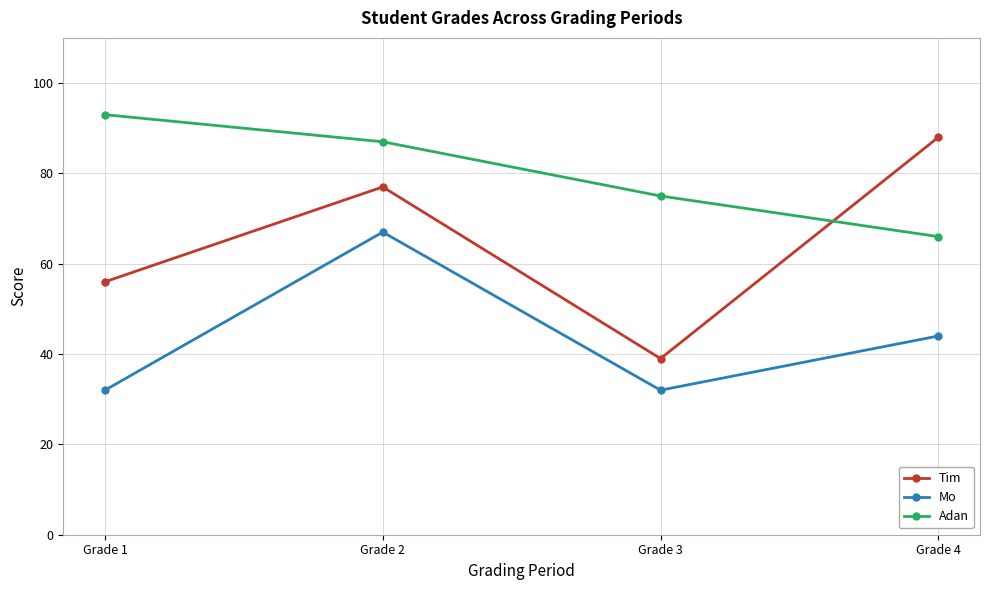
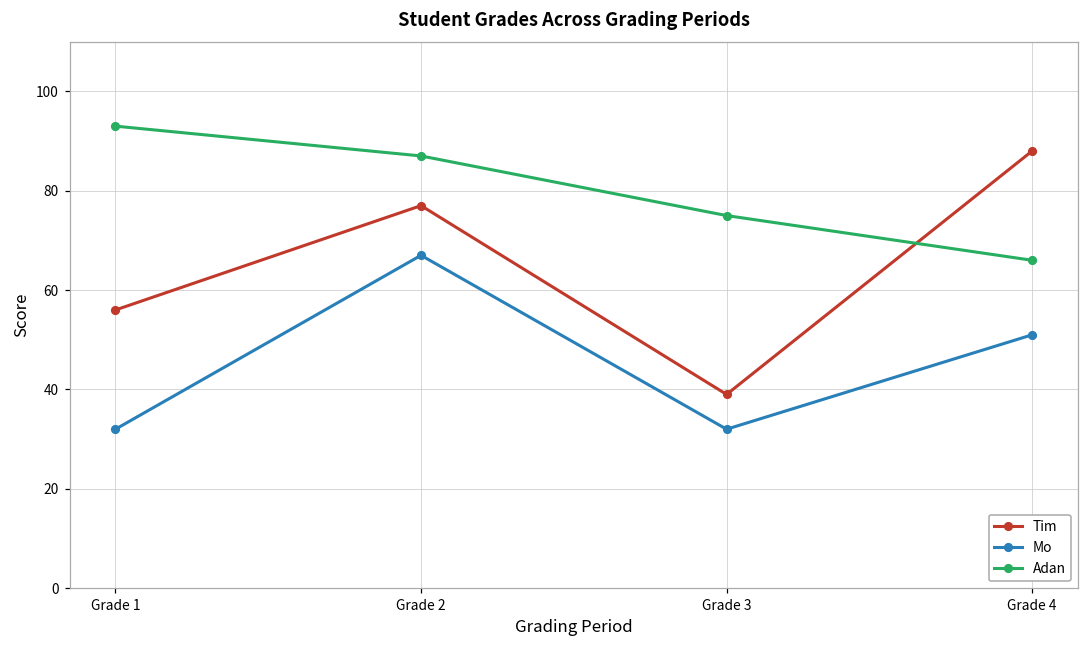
  {
    "Tim": {
      "Grade 1": 56,
      "Grade 2": 77,
      "Grade 3": 39,
      "Grade 4": 88
    },
    "Mo": {
      "Grade 1": 32,
      "Grade 2": 67,
      "Grade 3": 32,
-     "Grade 4": 44
+     "Grade 4": 51
    },
    "Adan": {
      "Grade 1": 93,
      "Grade 2": 87,
      "Grade 3": 75,
      "Grade 4": 66
    }
  }
